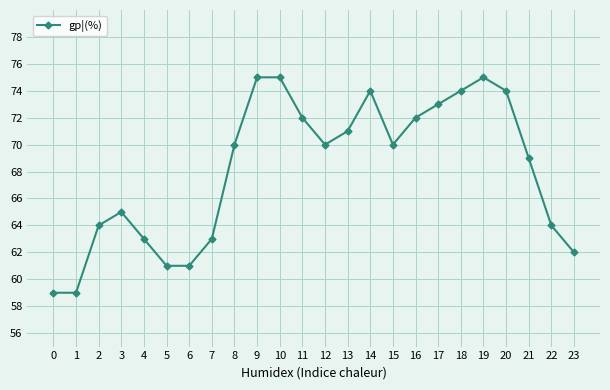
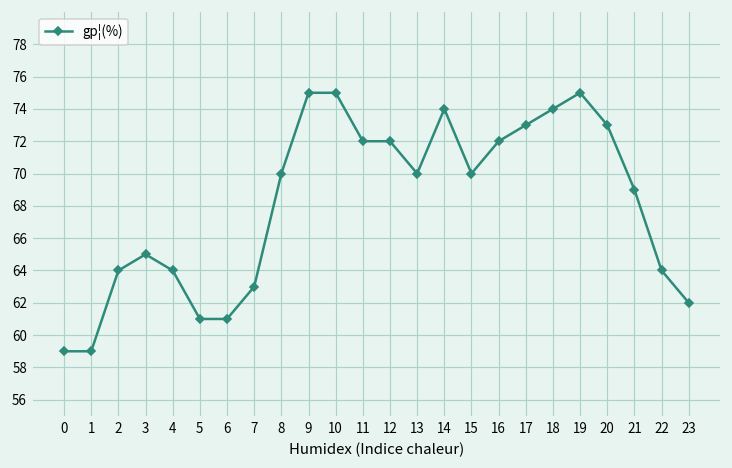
  {
    "0": 59,
    "1": 59,
    "2": 64,
    "3": 65,
-   "4": 63,
+   "4": 64,
    "5": 61,
    "6": 61,
    "7": 63,
    "8": 70,
    "9": 75,
    "10": 75,
    "11": 72,
-   "12": 70,
-   "13": 71,
+   "12": 72,
+   "13": 70,
    "14": 74,
    "15": 70,
    "16": 72,
    "17": 73,
    "18": 74,
    "19": 75,
-   "20": 74,
+   "20": 73,
    "21": 69,
    "22": 64,
    "23": 62
  }
